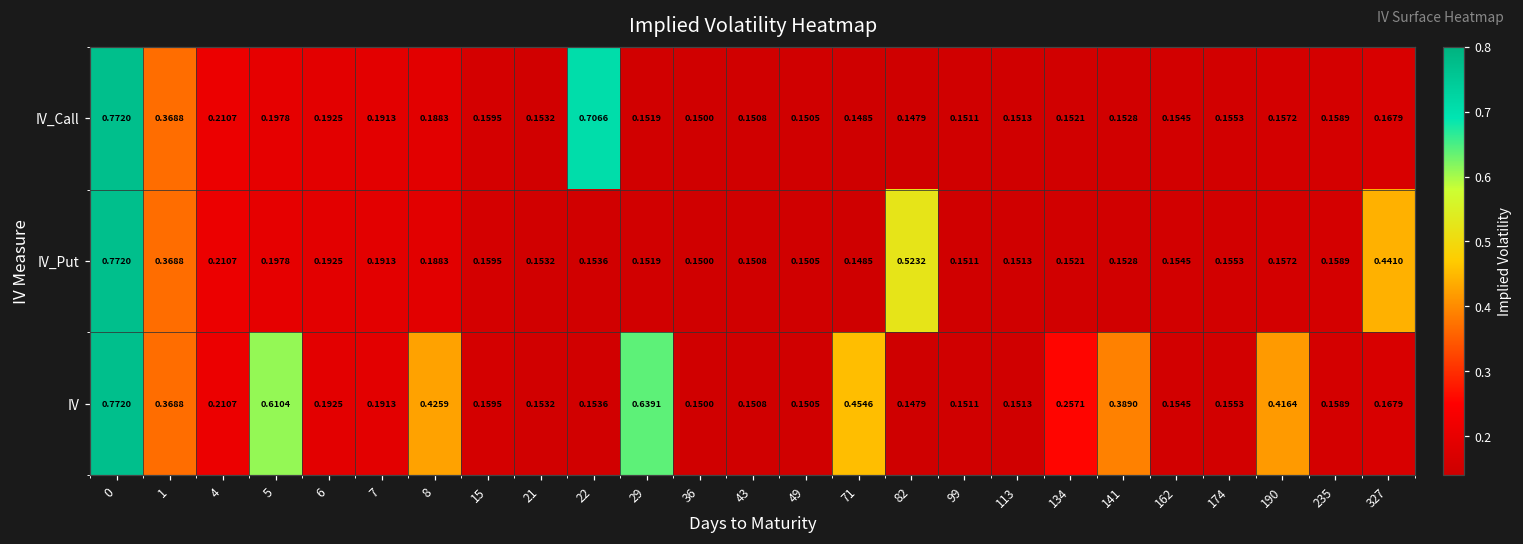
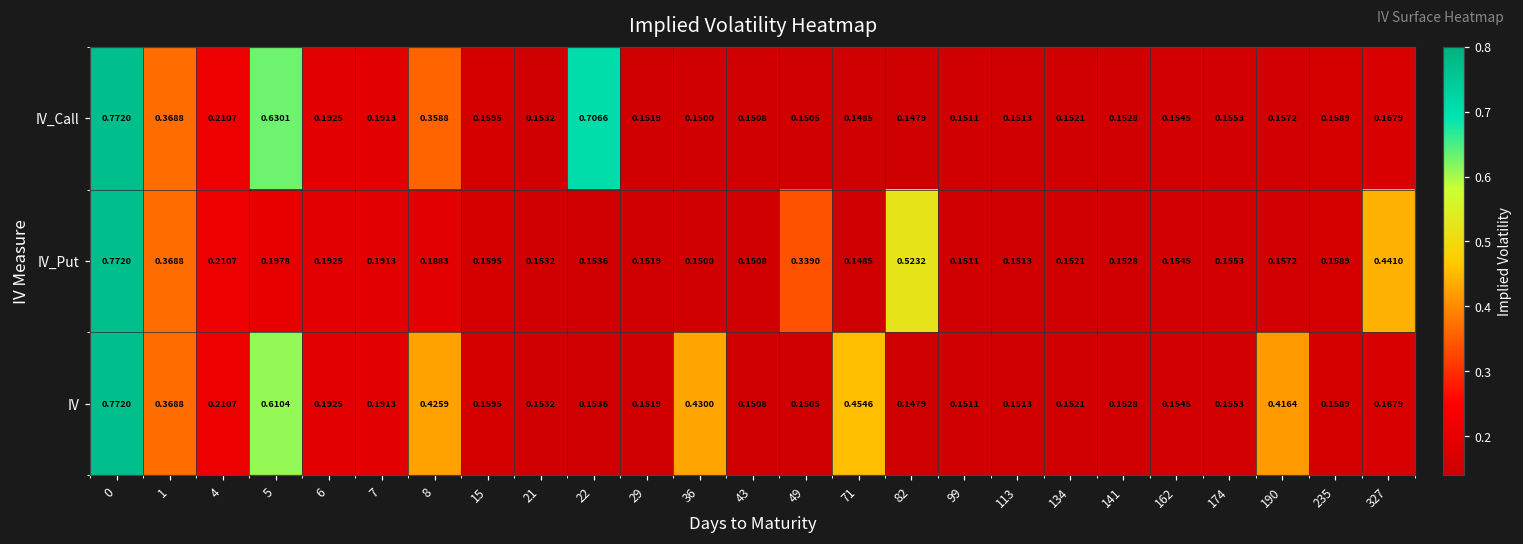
  {
    "IV_Call": {
      "0": 0.7720,
      "1": 0.3688,
      "4": 0.2107,
-     "5": 0.1978,
+     "5": 0.6301,
      "6": 0.1925,
      "7": 0.1913,
-     "8": 0.1883,
+     "8": 0.3588,
      "15": 0.1595,
      "21": 0.1532,
      "22": 0.7066,
      "29": 0.1519,
      "36": 0.1500,
      "43": 0.1508,
      "49": 0.1505,
      "71": 0.1485,
      "82": 0.1479,
      "99": 0.1511,
      "113": 0.1513,
      "134": 0.1521,
      "141": 0.1528,
      "162": 0.1545,
      "174": 0.1553,
      "190": 0.1572,
      "235": 0.1589,
      "327": 0.1679
    },
    "IV_Put": {
      "0": 0.7720,
      "1": 0.3688,
      "4": 0.2107,
      "5": 0.1978,
      "6": 0.1925,
      "7": 0.1913,
      "8": 0.1883,
      "15": 0.1595,
      "21": 0.1532,
      "22": 0.1536,
      "29": 0.1519,
      "36": 0.1500,
      "43": 0.1508,
-     "49": 0.1505,
+     "49": 0.3390,
      "71": 0.1485,
      "82": 0.5232,
      "99": 0.1511,
      "113": 0.1513,
      "134": 0.1521,
      "141": 0.1528,
      "162": 0.1545,
      "174": 0.1553,
      "190": 0.1572,
      "235": 0.1589,
      "327": 0.4410
    },
    "IV": {
      "0": 0.7720,
      "1": 0.3688,
      "4": 0.2107,
      "5": 0.6104,
      "6": 0.1925,
      "7": 0.1913,
      "8": 0.4259,
      "15": 0.1595,
      "21": 0.1532,
      "22": 0.1536,
-     "29": 0.6391,
-     "36": 0.1500,
+     "29": 0.1519,
+     "36": 0.4300,
      "43": 0.1508,
      "49": 0.1505,
      "71": 0.4546,
      "82": 0.1479,
      "99": 0.1511,
      "113": 0.1513,
-     "134": 0.2571,
-     "141": 0.3890,
+     "134": 0.1521,
+     "141": 0.1528,
      "162": 0.1545,
      "174": 0.1553,
      "190": 0.4164,
      "235": 0.1589,
      "327": 0.1679
    }
  }
